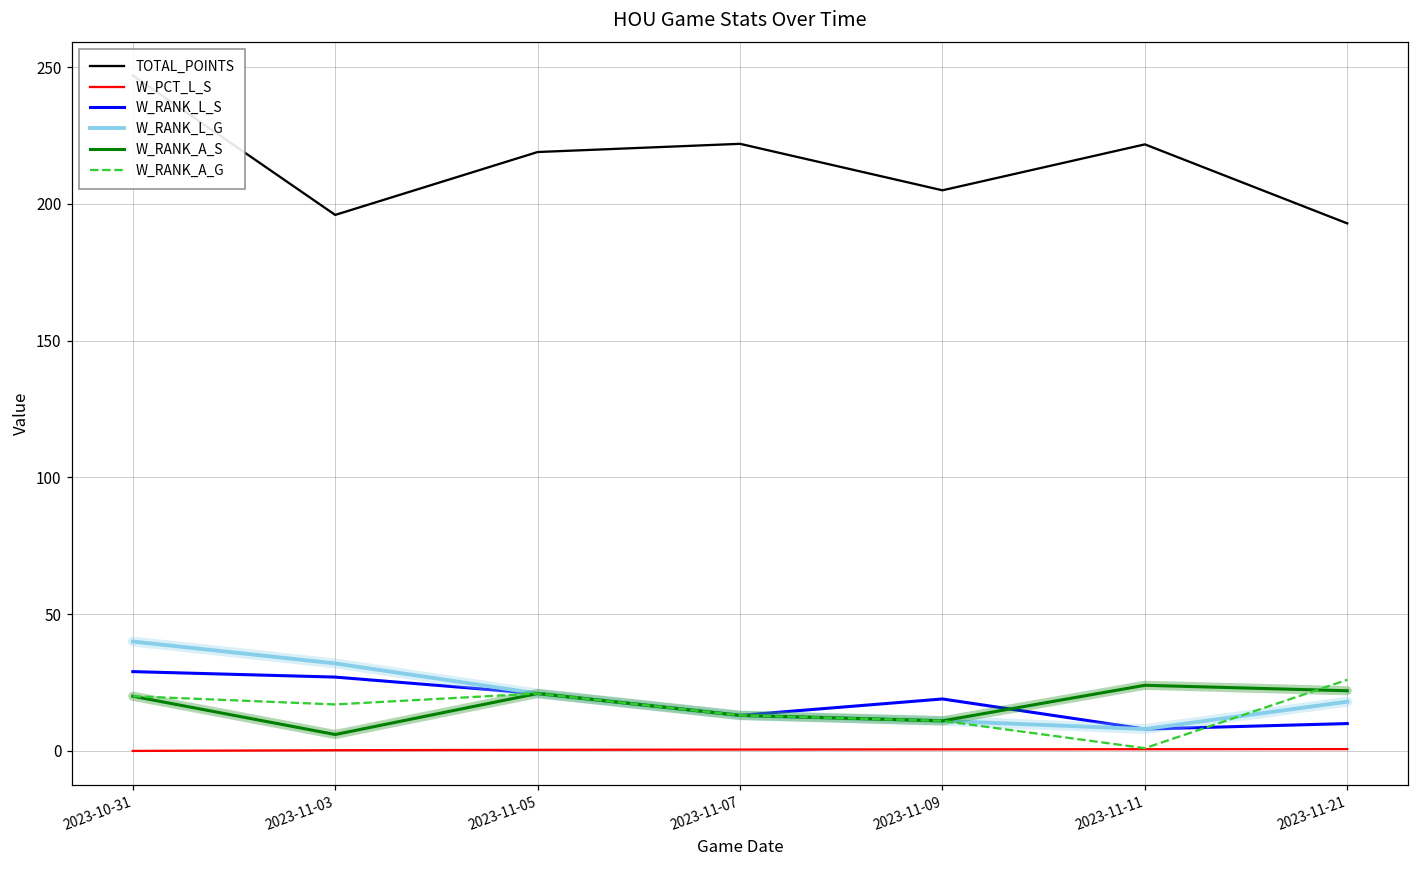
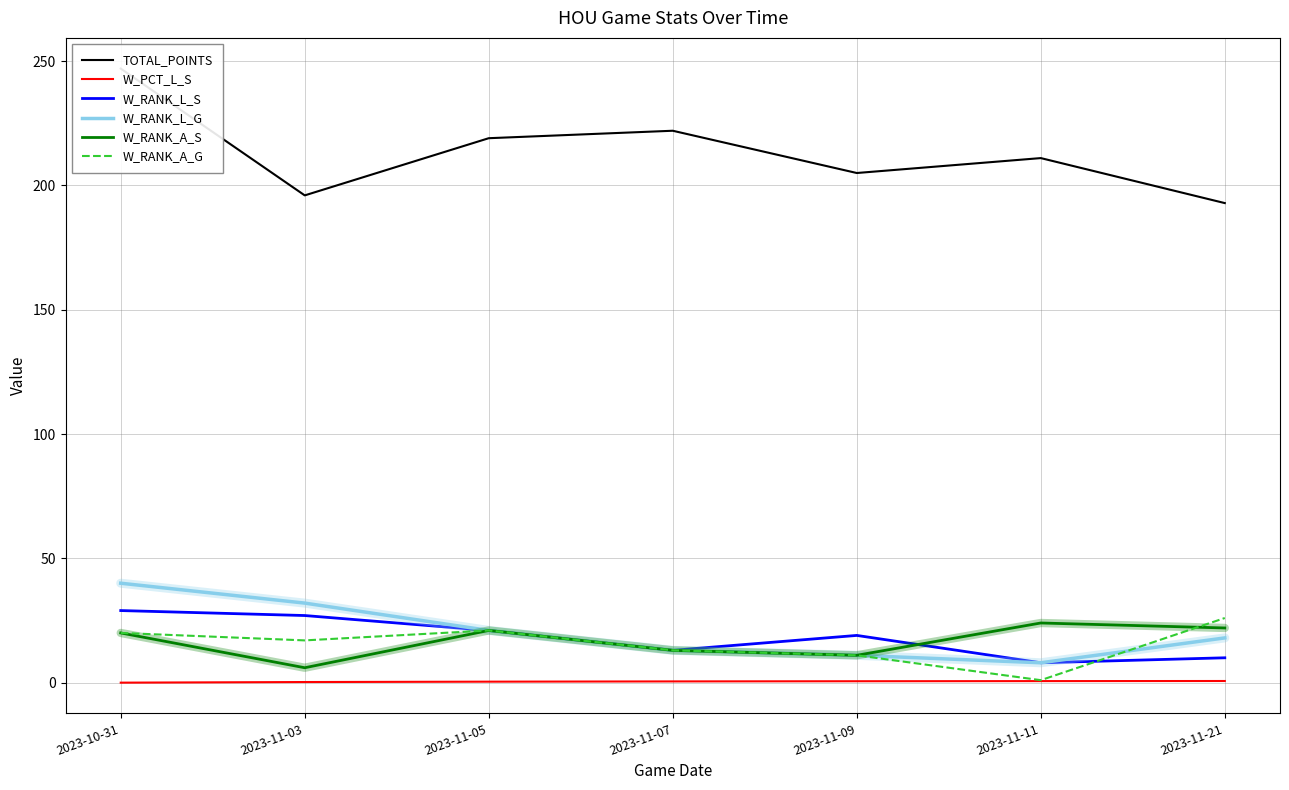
  {
    "TOTAL_POINTS": {
      "2023-11-03": 196,
      "2023-11-05": 219,
      "2023-11-07": 222,
      "2023-11-09": 205,
-     "2023-11-11": 222,
+     "2023-11-11": 211,
      "2023-11-21": 193
    },
    "W_PCT_L_S": {
      "2023-10-31": 0,
      "2023-11-03": 0,
      "2023-11-05": 0,
      "2023-11-07": 1,
      "2023-11-09": 1,
      "2023-11-21": 1
    },
    "W_RANK_L_S": {
      "2023-10-31": 29,
      "2023-11-03": 27,
      "2023-11-09": 19,
      "2023-11-21": 10
    },
    "W_RANK_L_G": {
      "2023-10-31": 40,
      "2023-11-03": 32,
      "2023-11-21": 18
    },
    "W_RANK_A_S": {
      "2023-11-03": 6,
      "2023-11-11": 24,
      "2023-11-21": 22
    },
    "W_RANK_A_G": {
      "2023-11-03": 17,
      "2023-11-21": 26
    }
  }
